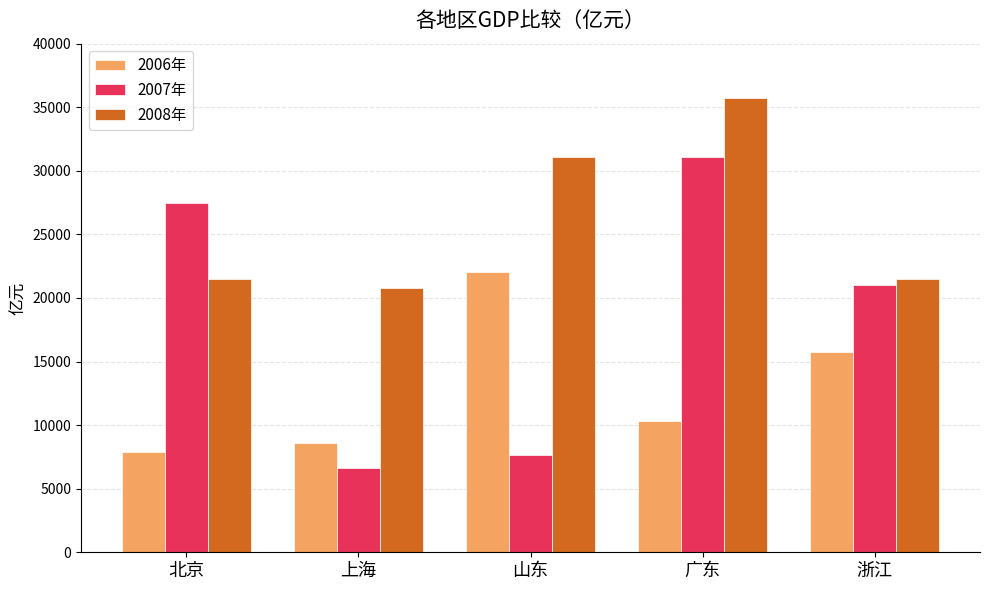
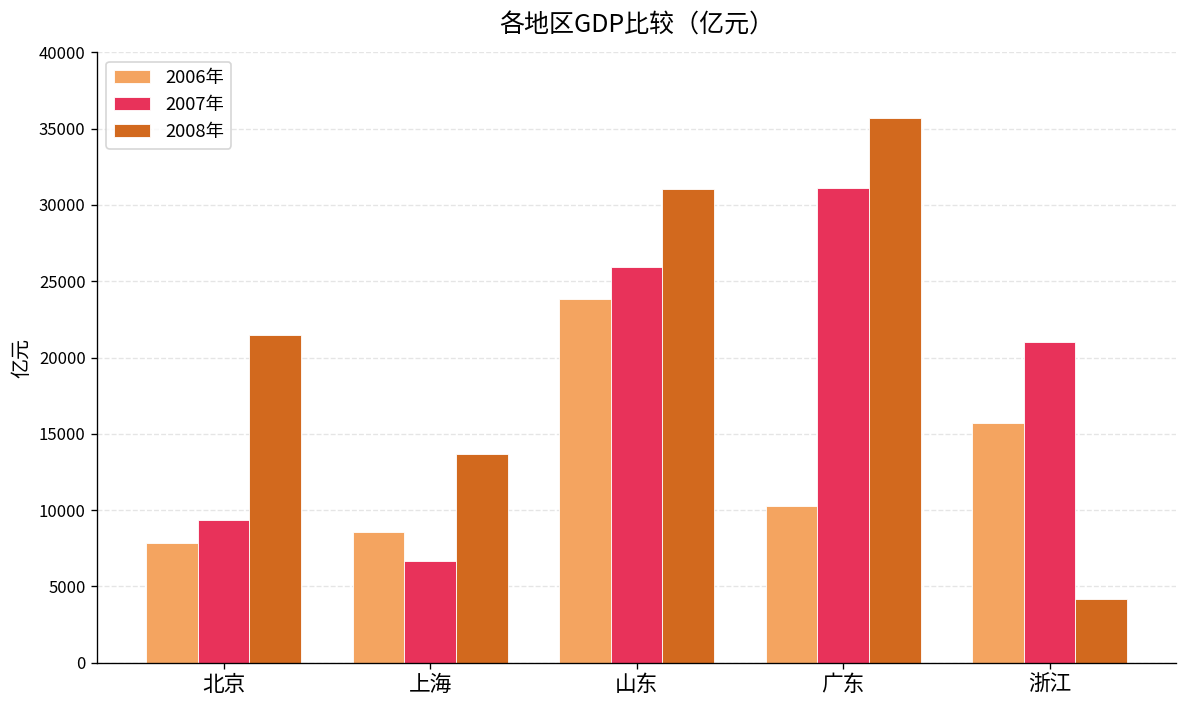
  {
    "2006年": {
      "北京": 7900,
      "上海": 8600,
-     "山东": 22100,
+     "山东": 23900,
      "广东": 10300,
      "浙江": 15700
    },
    "2007年": {
-     "北京": 27400,
+     "北京": 9400,
      "上海": 6600,
-     "山东": 7600,
+     "山东": 26000,
      "广东": 31100,
      "浙江": 21000
    },
    "2008年": {
      "北京": 21500,
-     "上海": 20800,
+     "上海": 13700,
      "山东": 31100,
      "广东": 35700,
-     "浙江": 21500
+     "浙江": 4100
    }
  }
